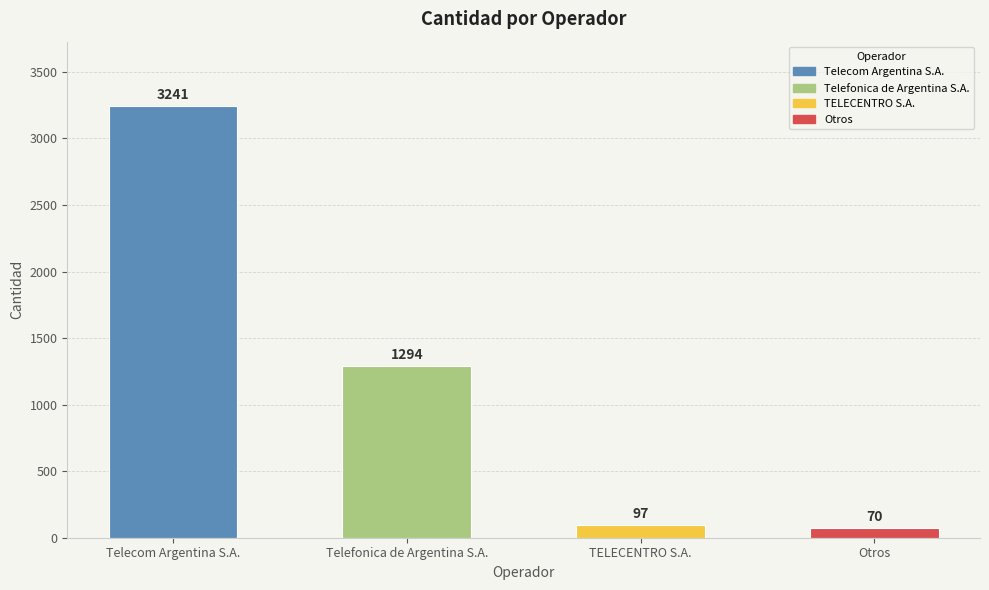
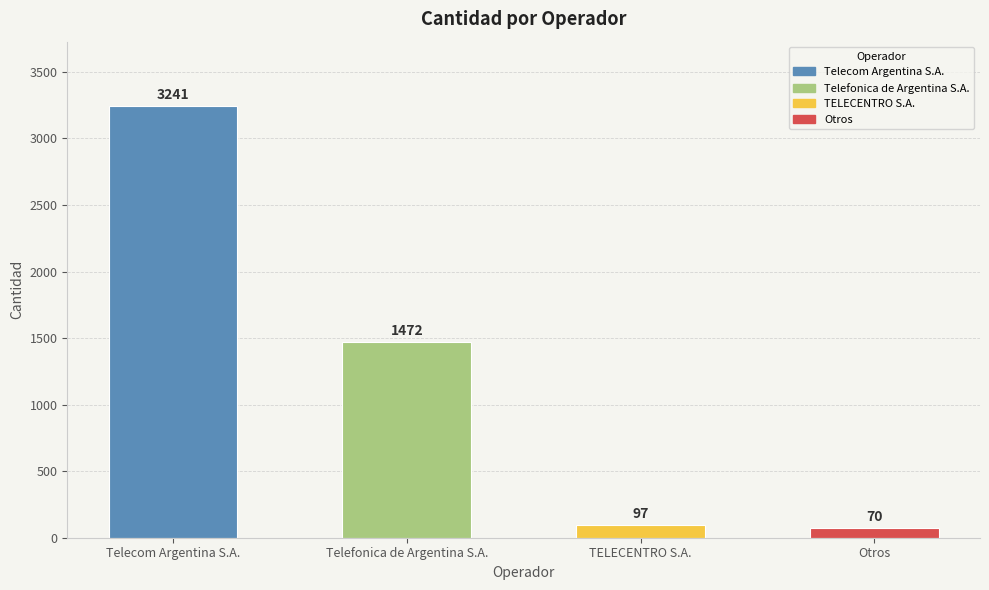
  {
    "Telecom Argentina S.A.": 3241,
-   "Telefonica de Argentina S.A.": 1294,
+   "Telefonica de Argentina S.A.": 1472,
    "TELECENTRO S.A.": 97,
    "Otros": 70
  }
